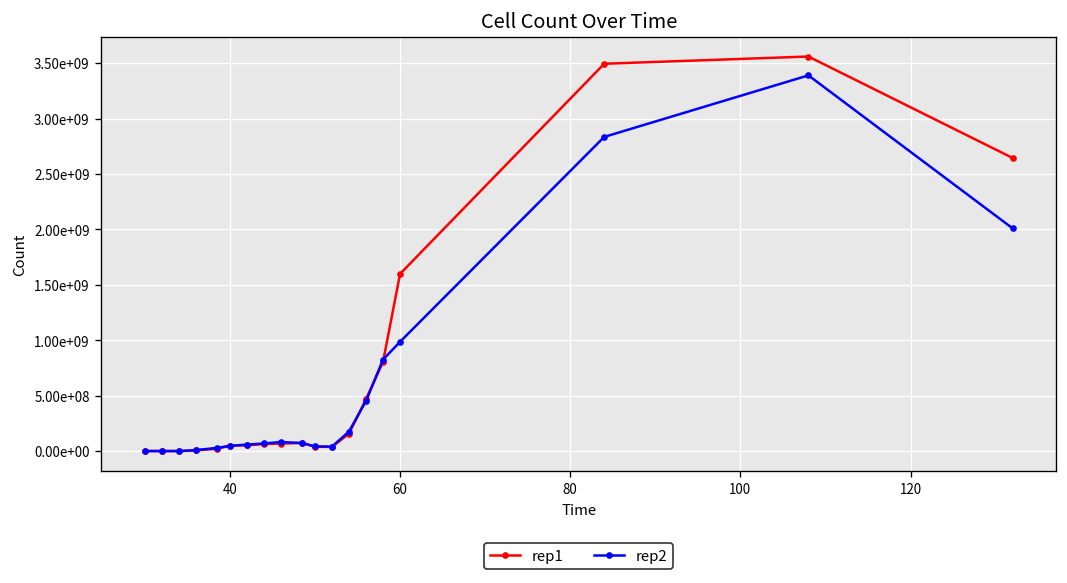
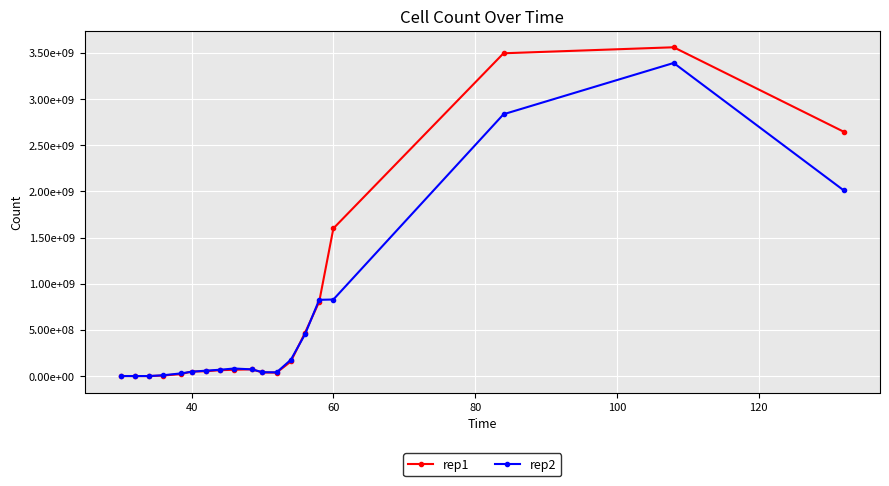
  {
    "rep1": {
      "60": 1600000000
    },
    "rep2": {
-     "60": 1000000000
+     "60": 800000000
    }
  }
